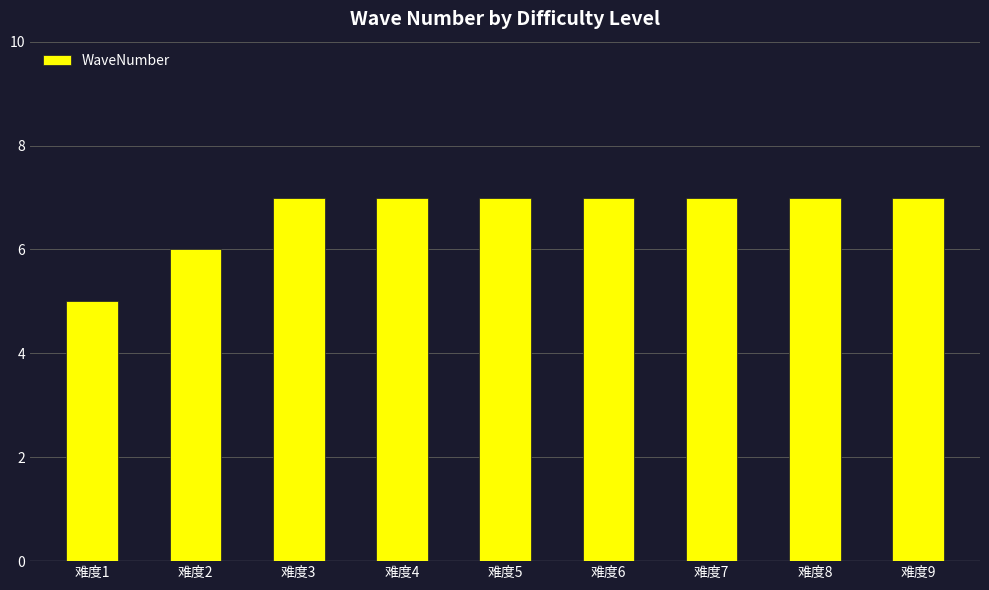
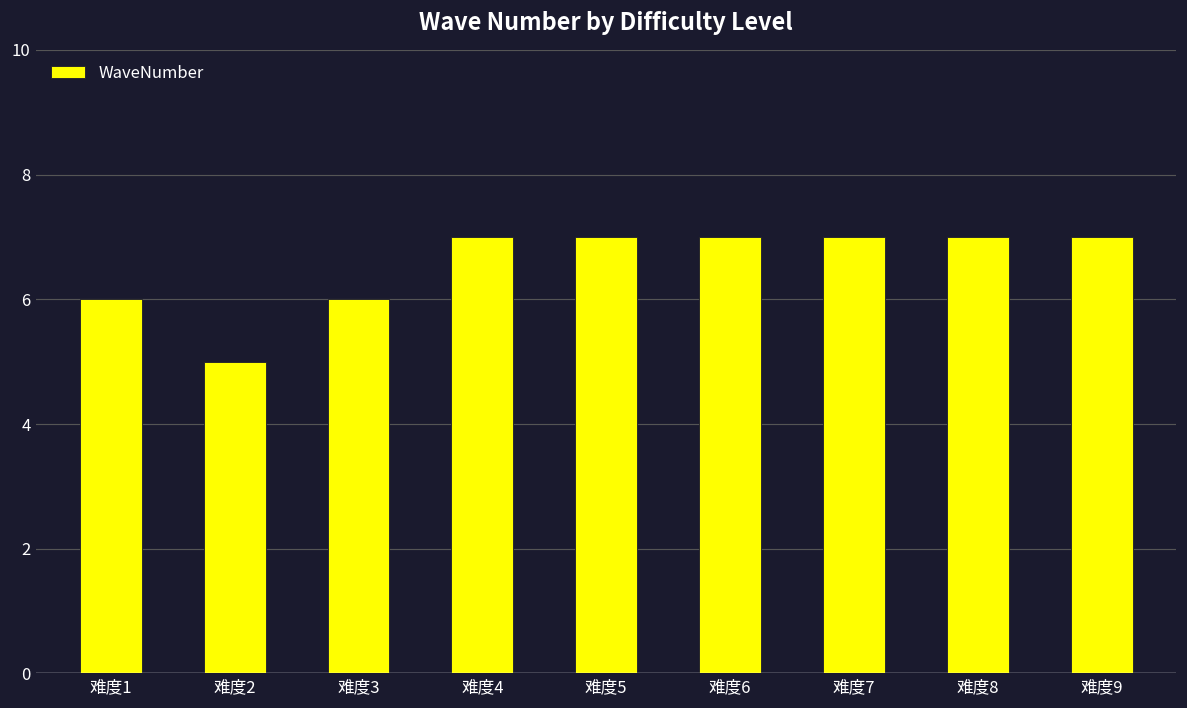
  {
-   "难度1": 5,
-   "难度2": 6,
-   "难度3": 7,
+   "难度1": 6,
+   "难度2": 5,
+   "难度3": 6,
    "难度4": 7,
    "难度5": 7,
    "难度6": 7,
    "难度7": 7,
    "难度8": 7,
    "难度9": 7
  }
